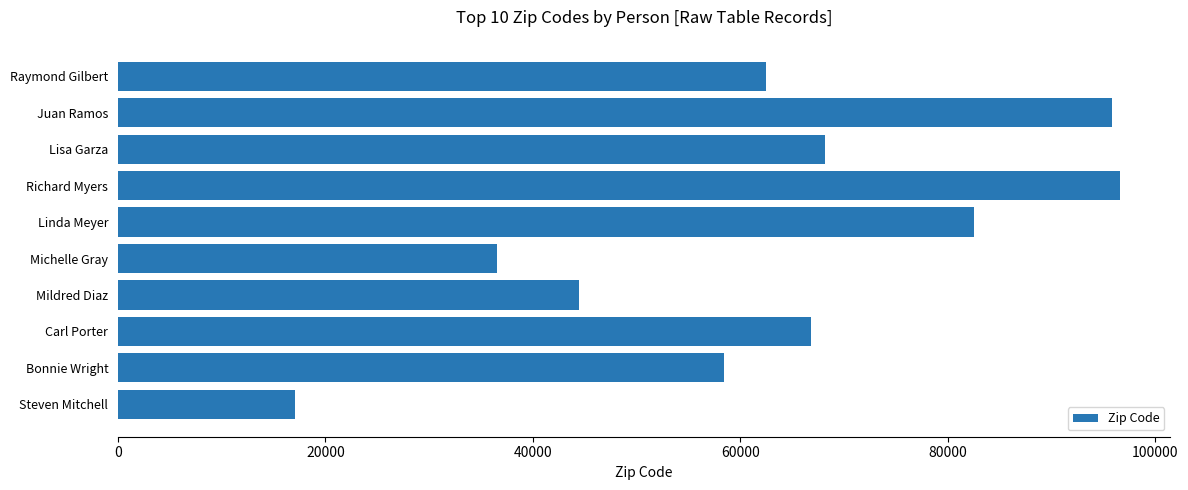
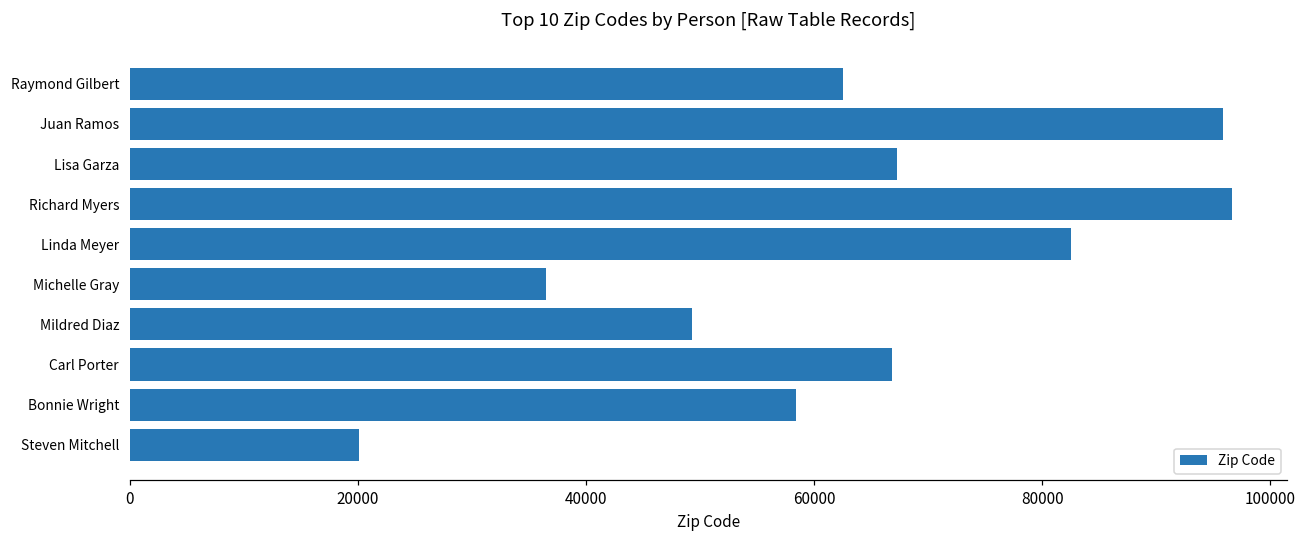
  {
    "Raymond Gilbert": 62500,
    "Juan Ramos": 95800,
-   "Lisa Garza": 68200,
+   "Lisa Garza": 67300,
    "Richard Myers": 96700,
    "Linda Meyer": 82500,
    "Michelle Gray": 36500,
-   "Mildred Diaz": 44400,
+   "Mildred Diaz": 49300,
    "Carl Porter": 66800,
    "Bonnie Wright": 58400,
-   "Steven Mitchell": 17100
+   "Steven Mitchell": 20100
  }
